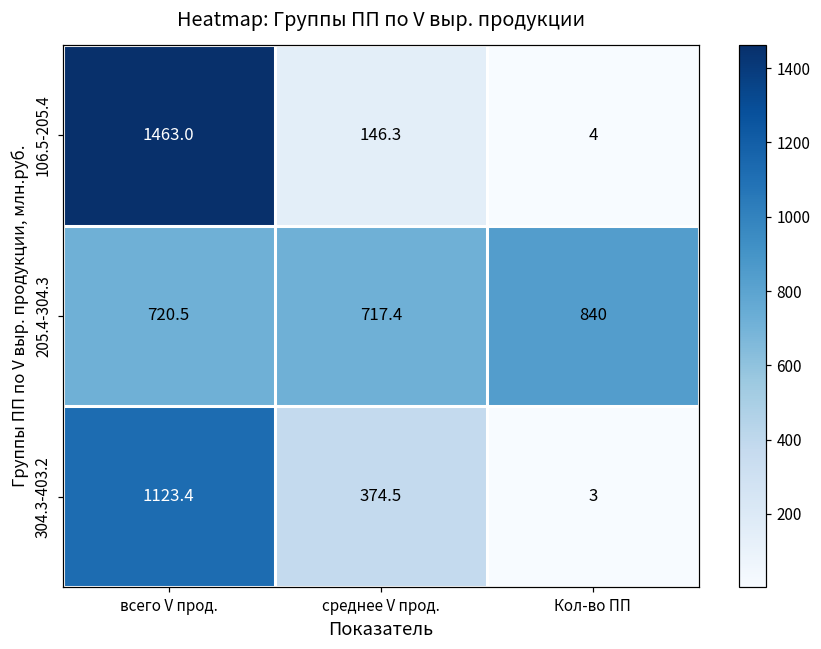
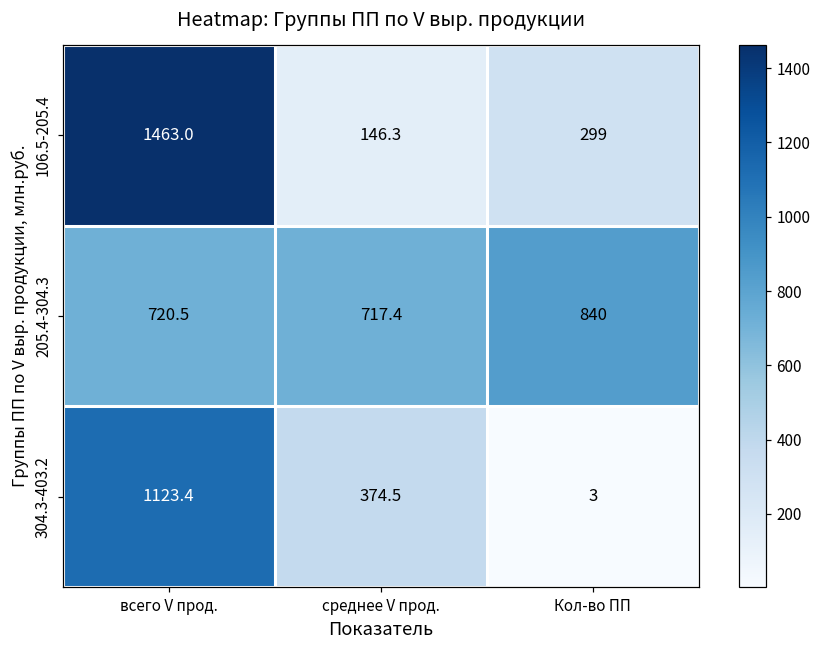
  {
    "106.5-205.4": {
      "всего V прод.": 1463.0,
      "среднее V прод.": 146.3,
-     "Кол-во ПП": 4
+     "Кол-во ПП": 299
    },
    "205.4-304.3": {
      "всего V прод.": 720.5,
      "среднее V прод.": 717.4,
      "Кол-во ПП": 840
    },
    "304.3-403.2": {
      "всего V прод.": 1123.4,
      "среднее V прод.": 374.5,
      "Кол-во ПП": 3
    }
  }
